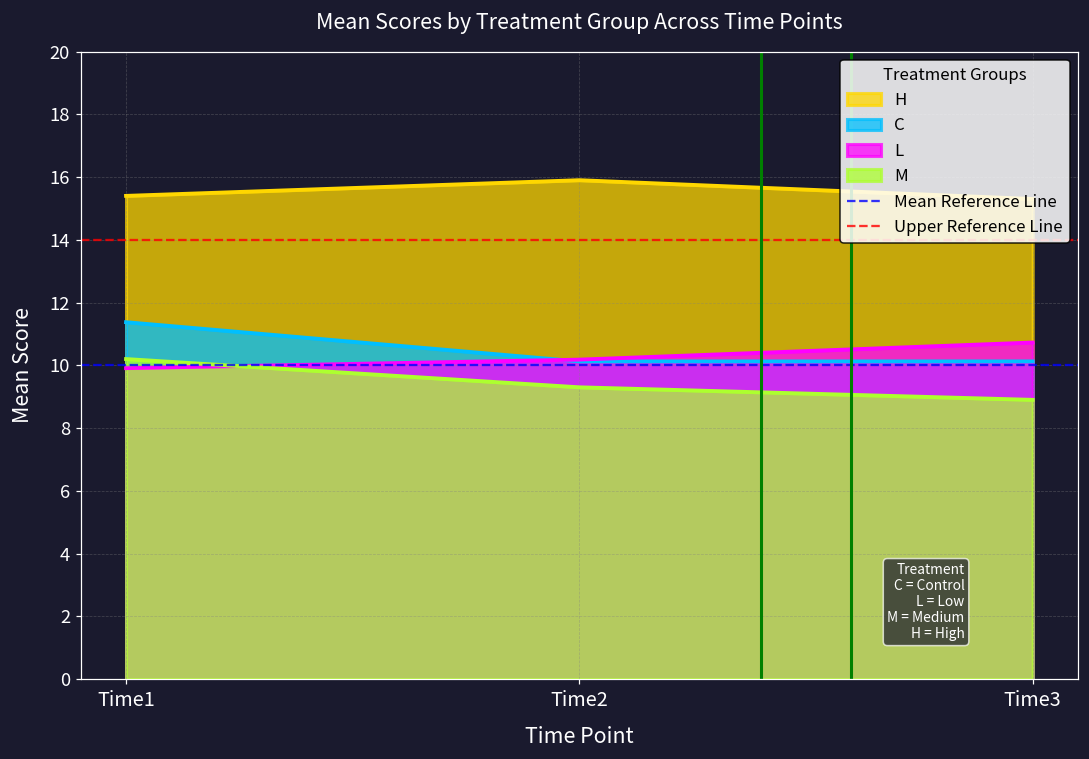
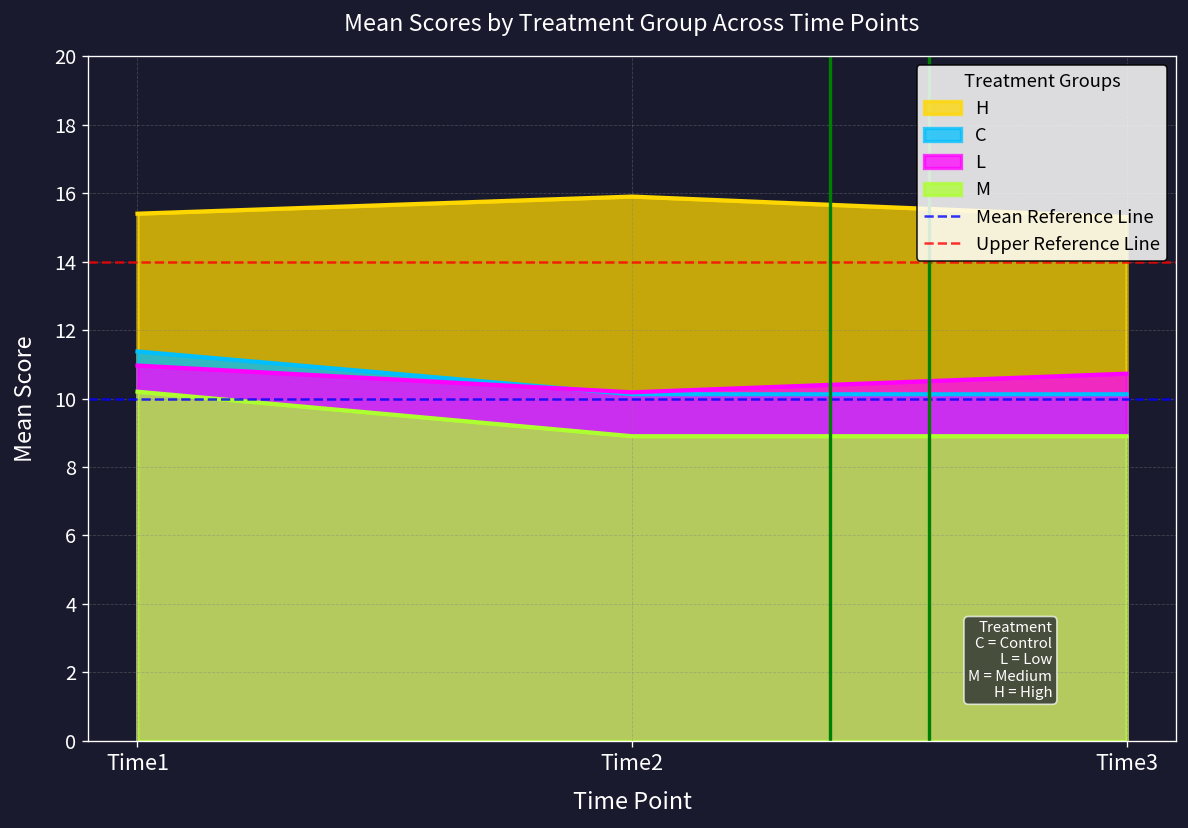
  {
    "H": {
      "Time1": 15.4,
      "Time2": 15.9
    },
    "C": {
      "Time1": 11.4,
      "Time3": 10.1
    },
    "L": {
-     "Time1": 9.9,
+     "Time1": 11.0,
      "Time3": 10.7
    },
    "M": {
      "Time1": 10.2,
-     "Time2": 9.3,
+     "Time2": 8.9,
      "Time3": 8.9
    }
  }
